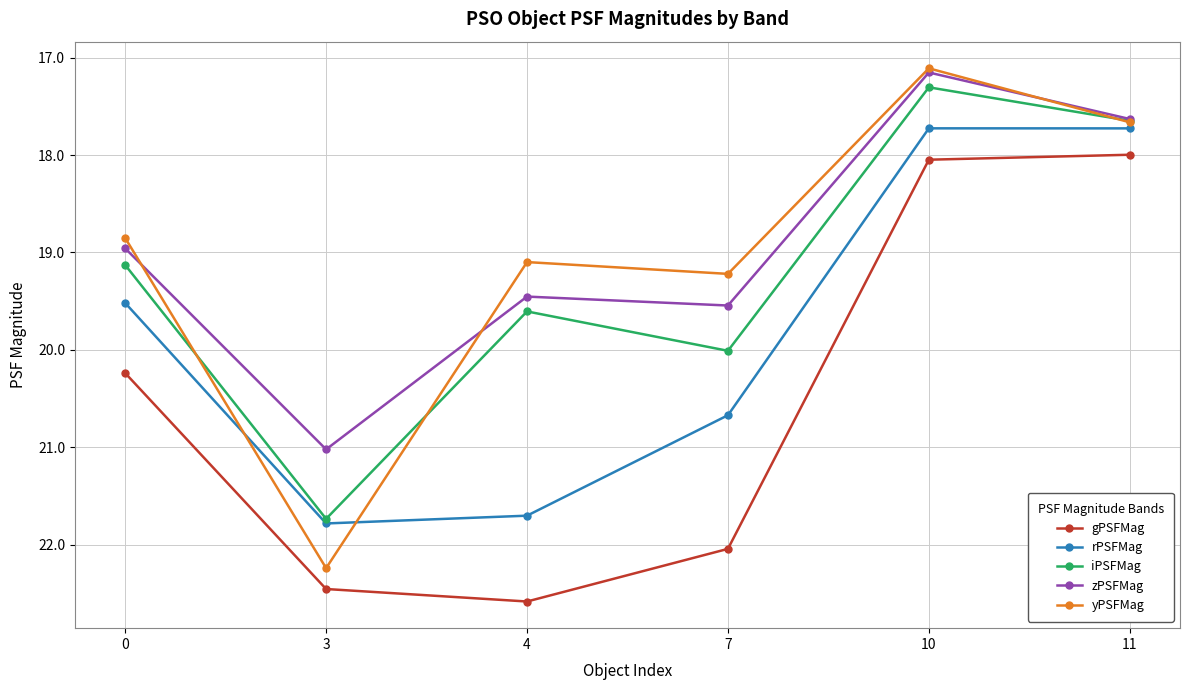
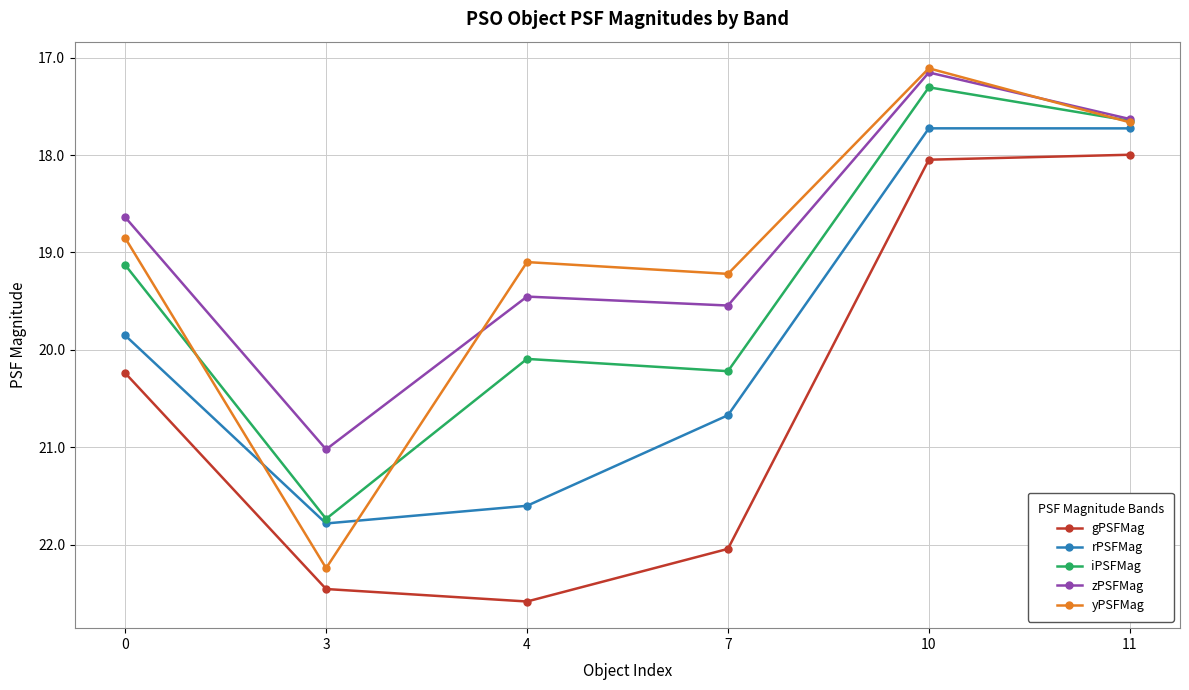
  {
    "gPSFMag": {
      "0": 20.2,
      "3": 22.5,
      "4": 22.6,
      "7": 22.0,
      "10": 18.0,
      "11": 18.0
    },
    "rPSFMag": {
-     "0": 19.5,
+     "0": 19.9,
      "3": 21.8,
-     "4": 21.7,
+     "4": 21.6,
      "7": 20.7,
      "10": 17.7,
      "11": 17.7
    },
    "iPSFMag": {
      "0": 19.1,
      "3": 21.7,
-     "4": 19.6,
-     "7": 20.0,
+     "4": 20.1,
+     "7": 20.2,
      "10": 17.3
    },
    "zPSFMag": {
-     "0": 19.0,
+     "0": 18.6,
      "3": 21.0,
      "4": 19.5,
      "7": 19.5,
      "10": 17.2
    },
    "yPSFMag": {
      "0": 18.9,
      "3": 22.2,
      "4": 19.1,
      "7": 19.2,
      "10": 17.1
    }
  }
